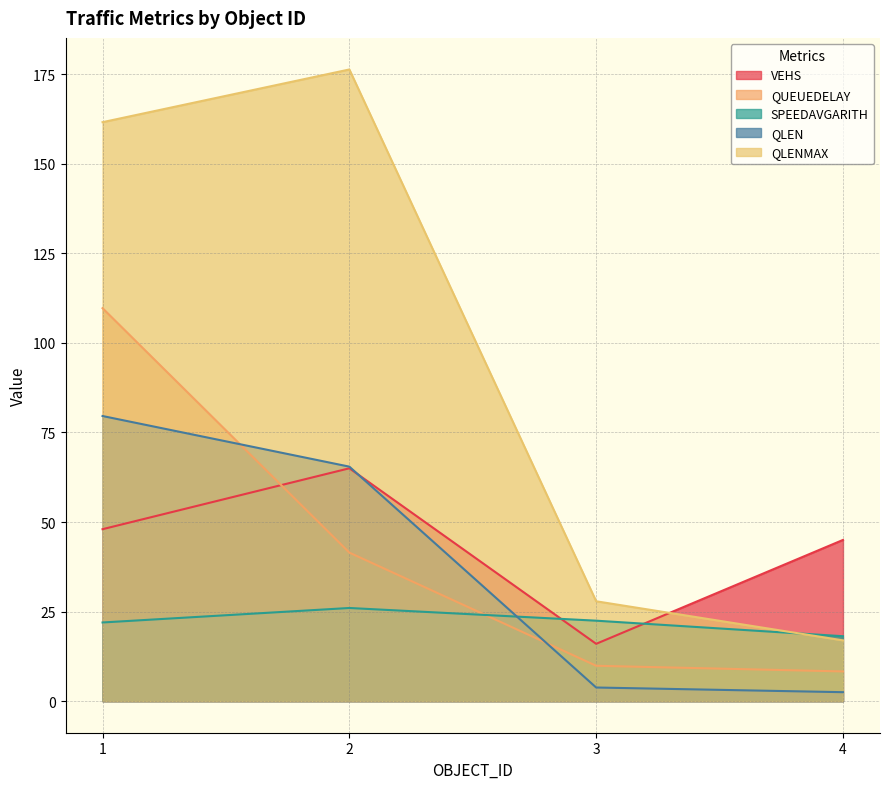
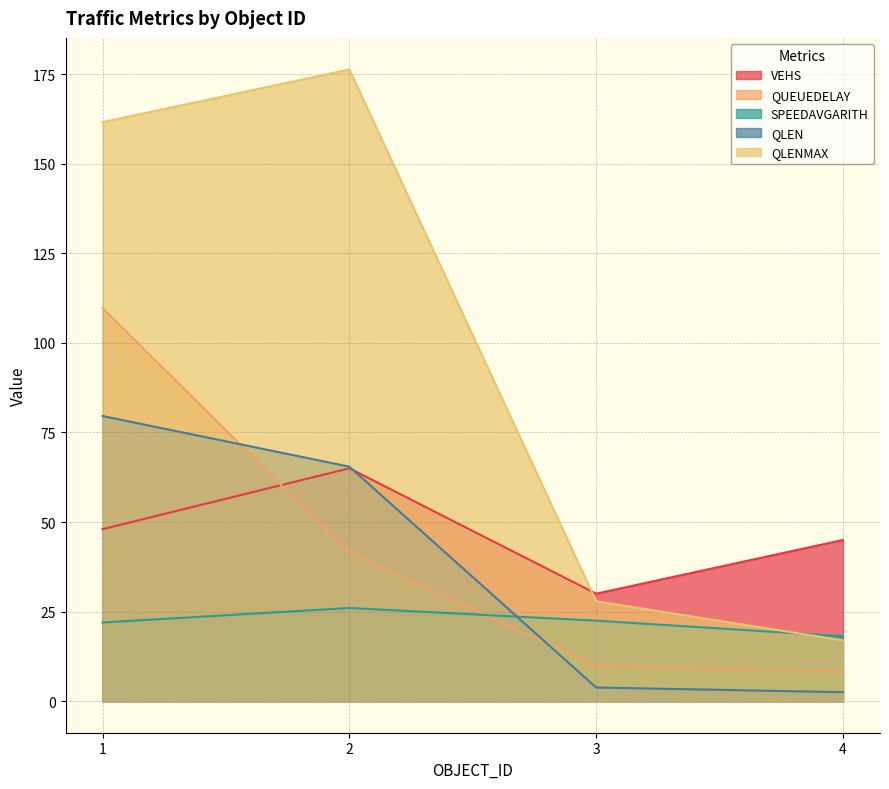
  {
    "VEHS": {
      "1": 48,
-     "3": 16,
+     "3": 30,
      "4": 45
    }
  }
